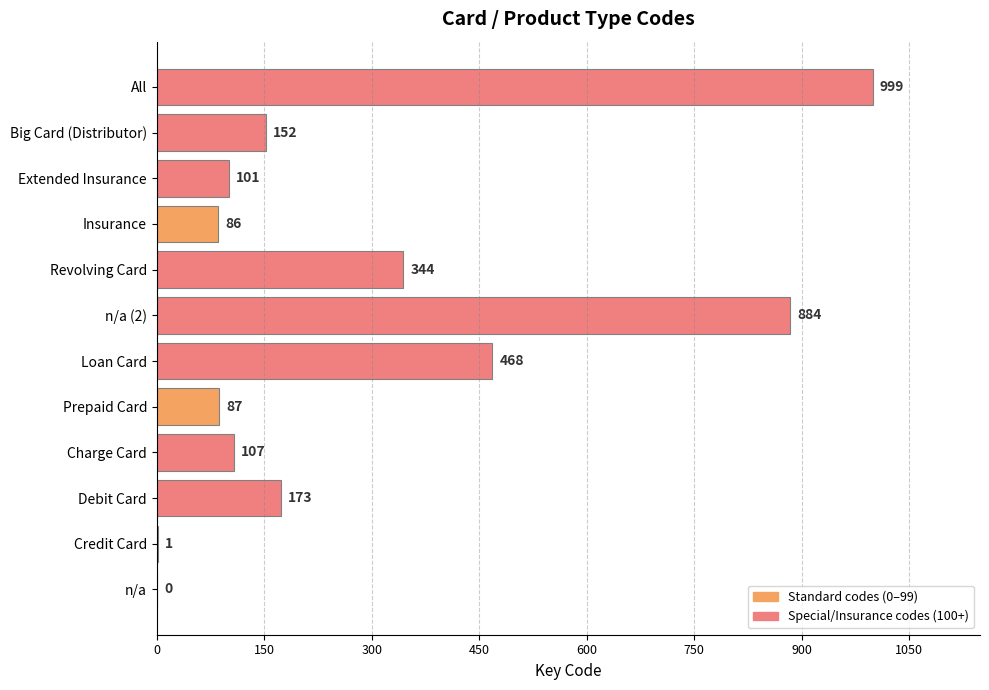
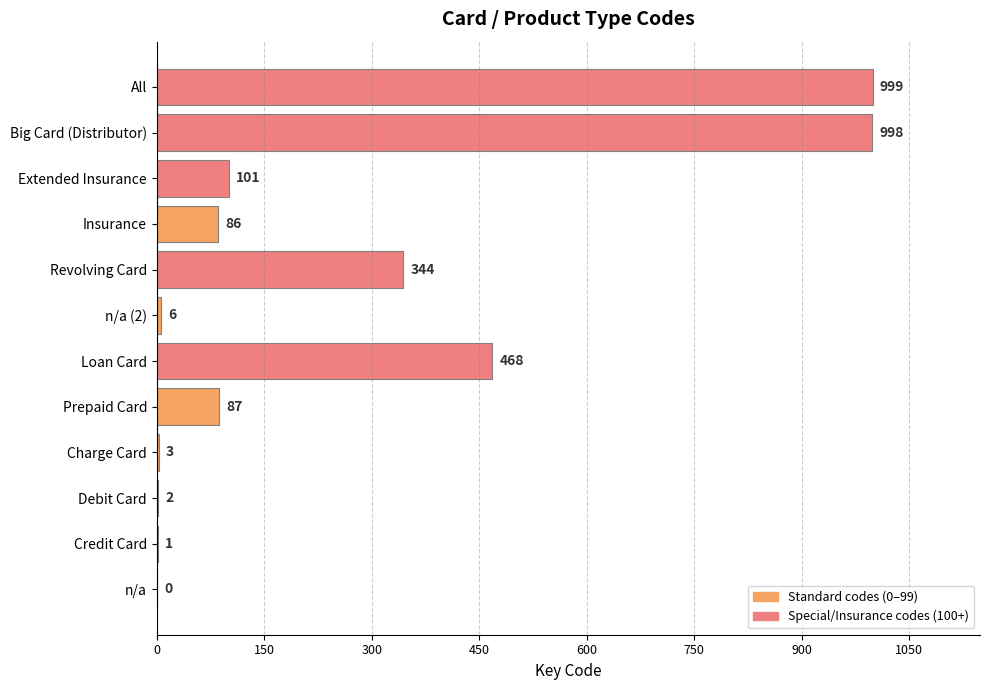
  {
    "All": 999,
-   "Big Card (Distributor)": 152,
+   "Big Card (Distributor)": 998,
    "Extended Insurance": 101,
    "Insurance": 86,
    "Revolving Card": 344,
-   "n/a (2)": 884,
+   "n/a (2)": 6,
    "Loan Card": 468,
    "Prepaid Card": 87,
-   "Charge Card": 107,
-   "Debit Card": 173,
+   "Charge Card": 3,
+   "Debit Card": 2,
    "Credit Card": 1,
    "n/a": 0
  }
